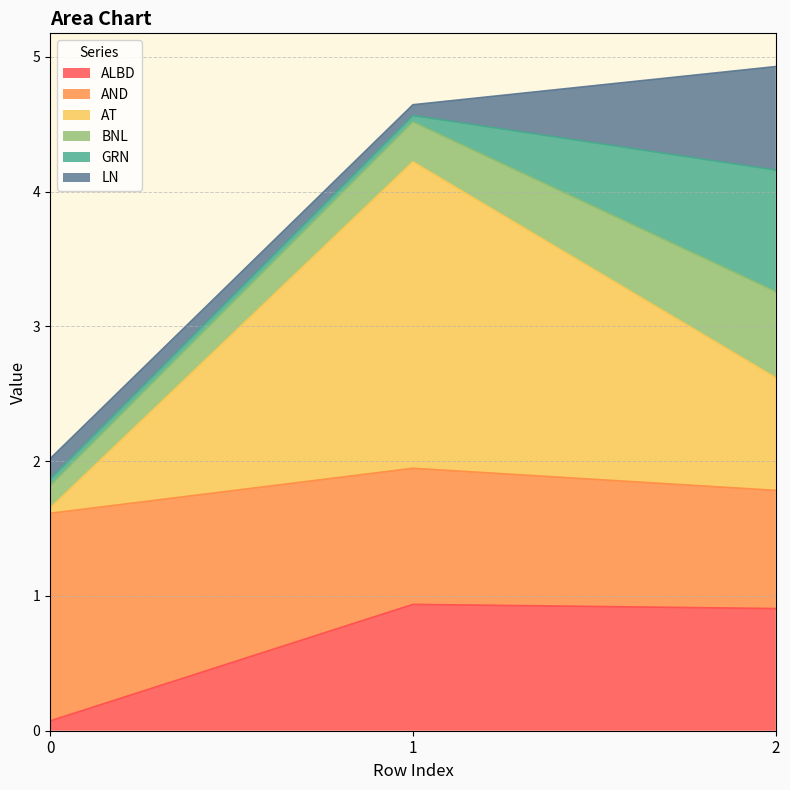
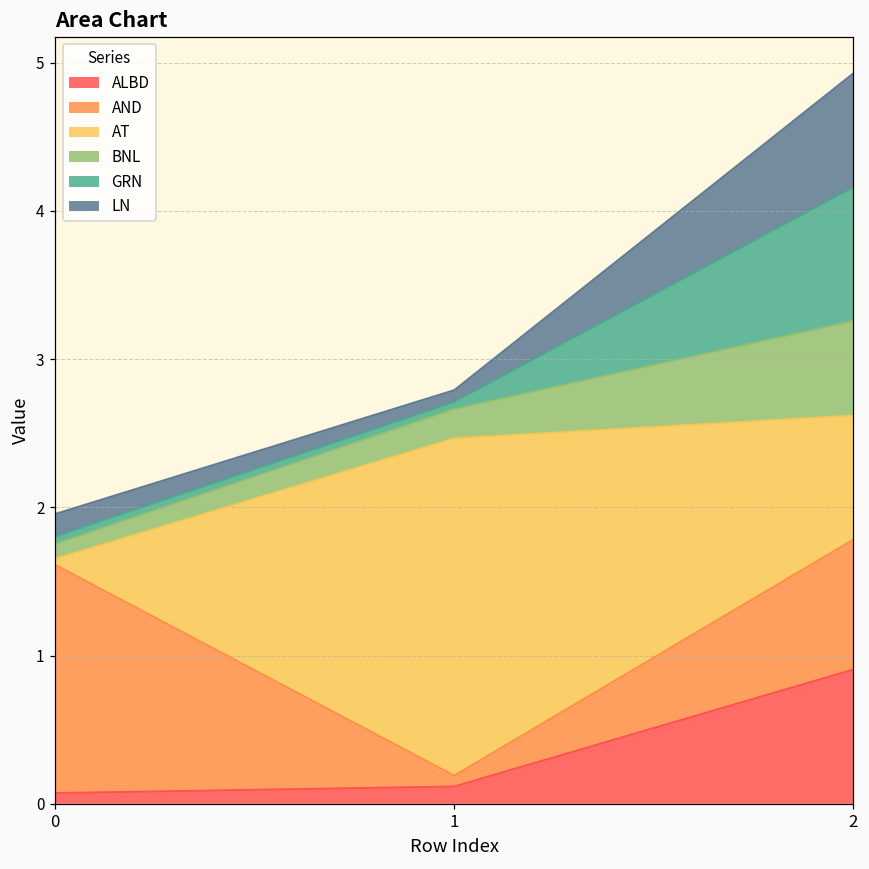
  {
    "ALBD": {
      "0": 0.07,
-     "1": 0.94,
+     "1": 0.12,
      "2": 0.91
    },
    "AND": {
      "0": 1.54,
-     "1": 1.01,
+     "1": 0.07,
      "2": 0.88
    },
    "AT": {
      "0": 0.04,
      "1": 2.27,
      "2": 0.84
    },
    "BNL": {
-     "0": 0.16,
-     "1": 0.30,
+     "0": 0.10,
+     "1": 0.20,
      "2": 0.64
    }
  }
